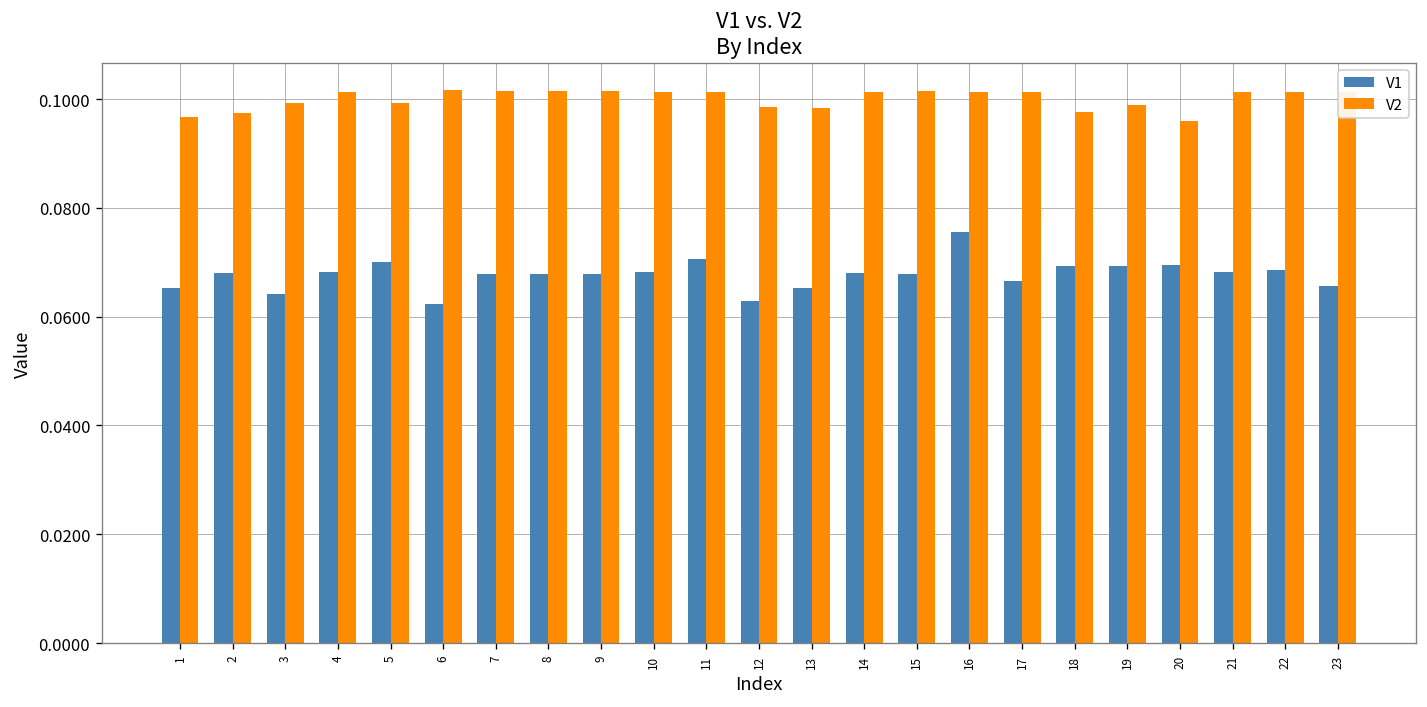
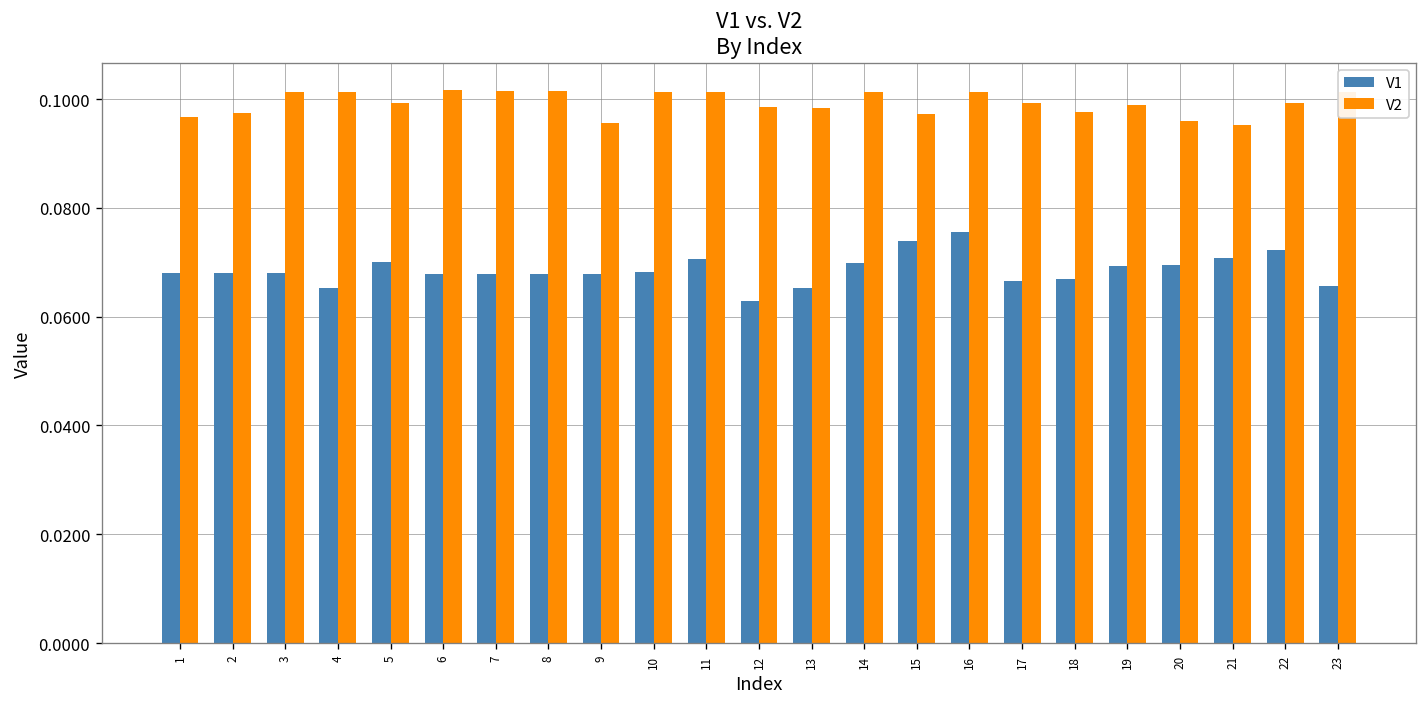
  {
    "V1": {
-     "1": 0.065,
+     "1": 0.068,
      "2": 0.068,
-     "3": 0.064,
-     "4": 0.068,
+     "3": 0.068,
+     "4": 0.065,
      "5": 0.070,
-     "6": 0.062,
+     "6": 0.068,
      "7": 0.068,
      "8": 0.068,
      "9": 0.068,
      "10": 0.068,
      "11": 0.071,
      "12": 0.063,
      "13": 0.065,
-     "14": 0.068,
-     "15": 0.068,
+     "14": 0.070,
+     "15": 0.074,
      "16": 0.076,
      "17": 0.067,
-     "18": 0.069,
+     "18": 0.067,
      "19": 0.069,
      "20": 0.069,
-     "21": 0.068,
-     "22": 0.069,
+     "21": 0.071,
+     "22": 0.072,
      "23": 0.066
    },
    "V2": {
      "1": 0.097,
      "2": 0.098,
-     "3": 0.099,
+     "3": 0.101,
      "4": 0.101,
      "5": 0.099,
      "6": 0.102,
      "7": 0.101,
      "8": 0.102,
-     "9": 0.101,
+     "9": 0.096,
      "10": 0.101,
      "11": 0.101,
      "12": 0.099,
      "13": 0.098,
      "14": 0.101,
-     "15": 0.101,
+     "15": 0.097,
      "16": 0.101,
-     "17": 0.101,
+     "17": 0.099,
      "18": 0.098,
      "19": 0.099,
      "20": 0.096,
-     "21": 0.101,
-     "22": 0.101
+     "21": 0.095,
+     "22": 0.099
    }
  }
